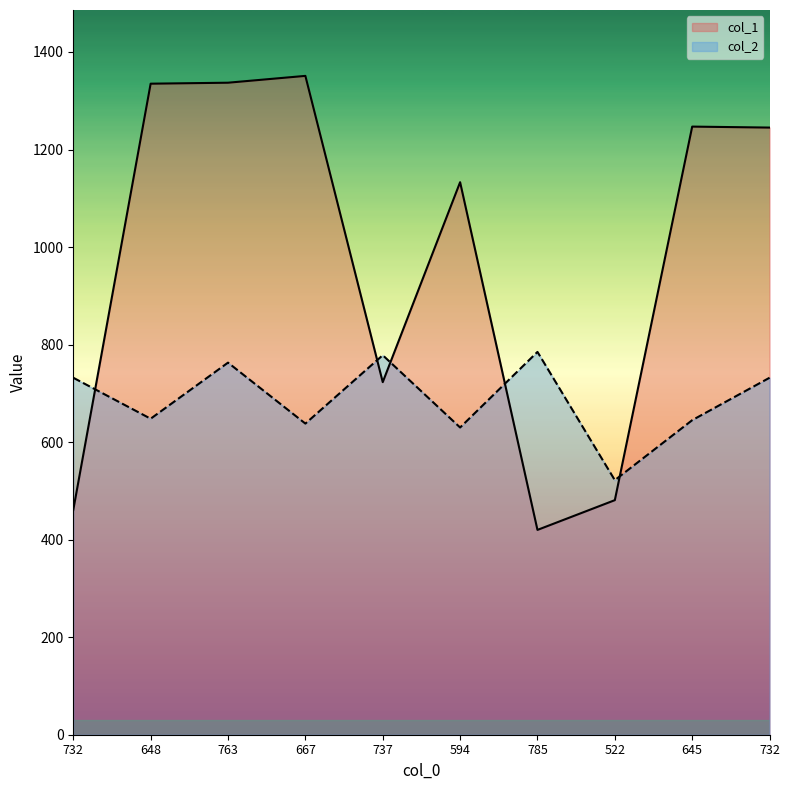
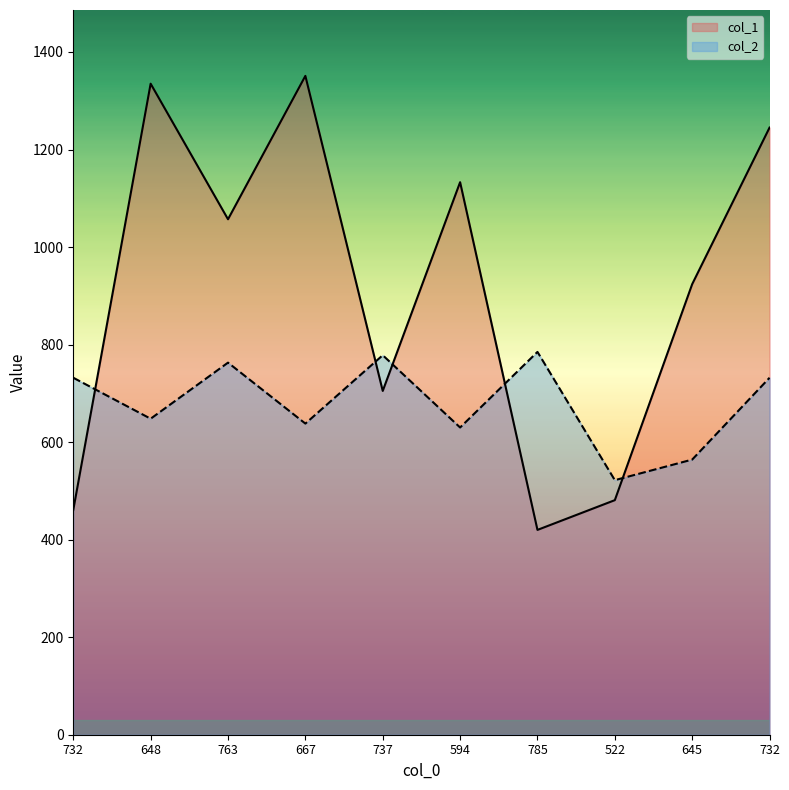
  {
    "col_1": {
      "648": 1340,
-     "763": 1340,
+     "763": 1060,
      "667": 1350,
-     "737": 720,
+     "737": 710,
      "594": 1130,
      "785": 420,
      "522": 480,
-     "645": 1250
+     "645": 920
    },
    "col_2": {
      "648": 650,
      "763": 760,
      "667": 640,
      "737": 780,
      "594": 630,
      "785": 790,
      "522": 520,
-     "645": 650
+     "645": 560
    }
  }
